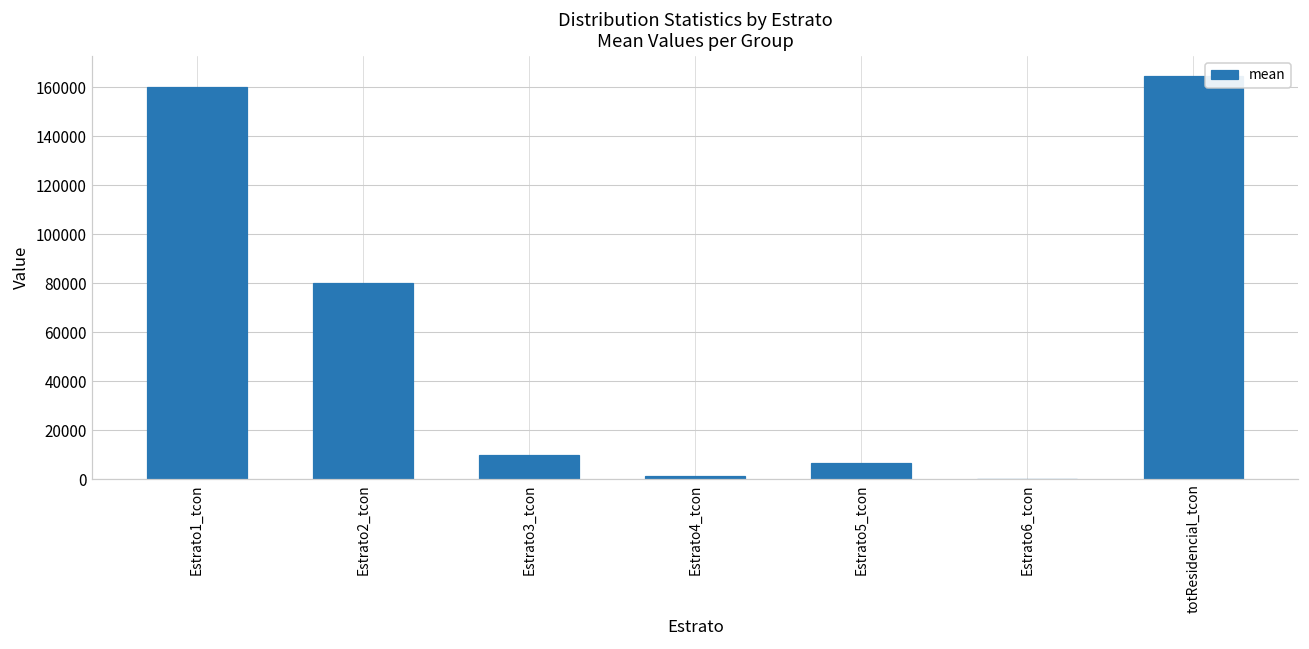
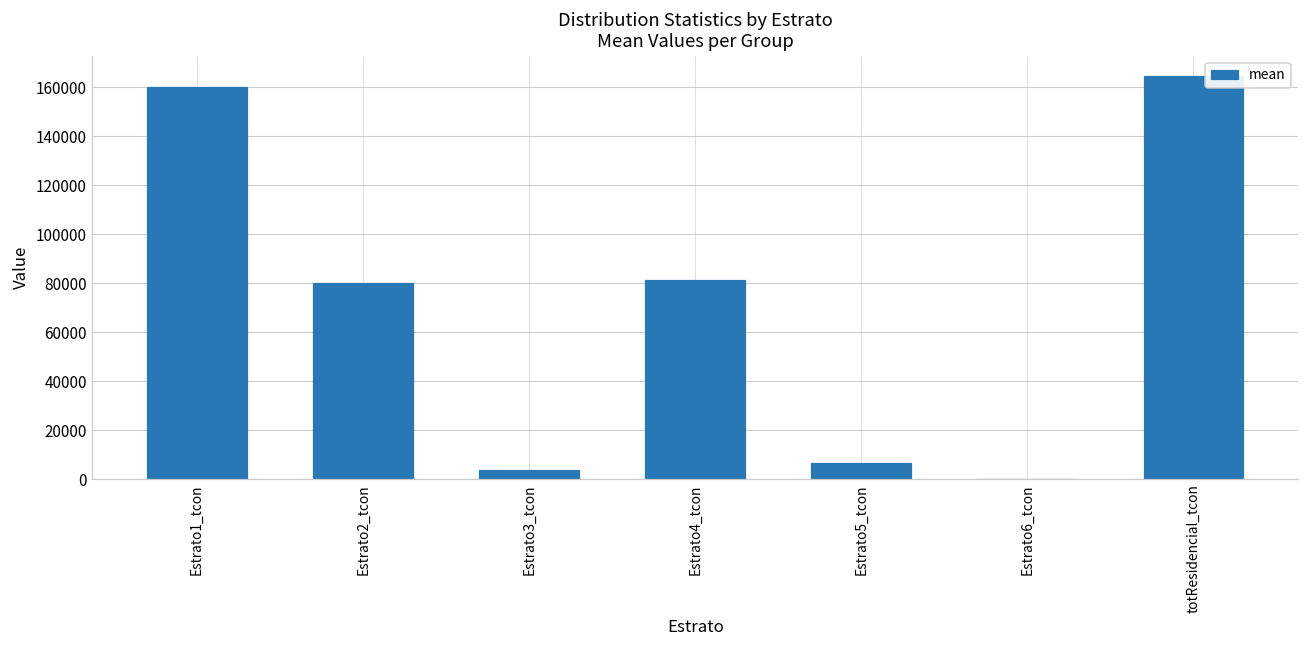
  {
    "Estrato1_tcon": 160000,
    "Estrato2_tcon": 80000,
-   "Estrato3_tcon": 10000,
-   "Estrato4_tcon": 1000,
+   "Estrato3_tcon": 4000,
+   "Estrato4_tcon": 81000,
    "Estrato5_tcon": 7000,
    "totResidencial_tcon": 165000
  }
